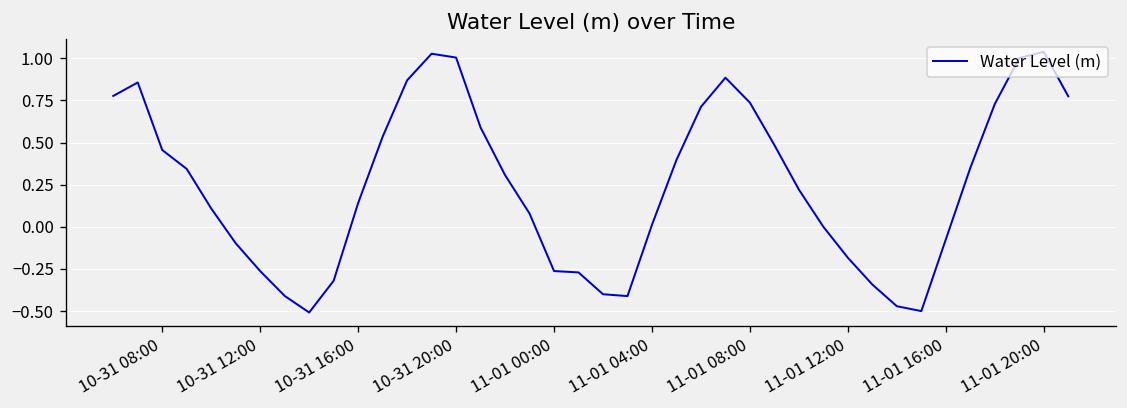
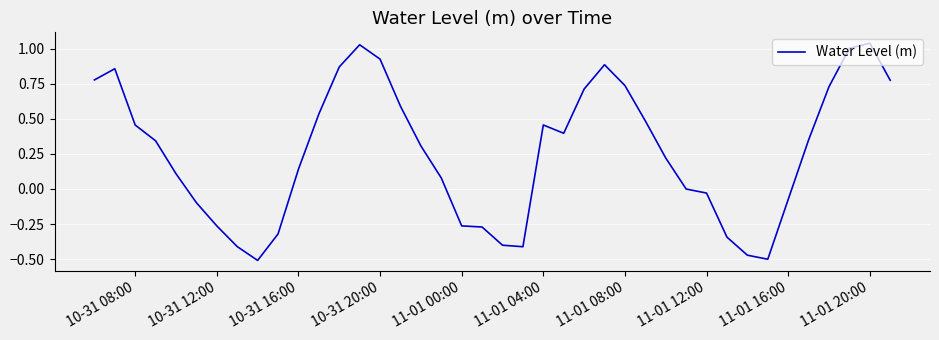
  {
    "10-31 08:00": 0.46,
    "10-31 12:00": -0.26,
    "10-31 16:00": 0.14,
-   "10-31 20:00": 1.00,
+   "10-31 20:00": 0.92,
    "11-01 00:00": -0.26,
-   "11-01 04:00": 0.01,
+   "11-01 04:00": 0.46,
    "11-01 08:00": 0.74,
-   "11-01 12:00": -0.18,
+   "11-01 12:00": -0.03,
    "11-01 16:00": -0.08
  }
